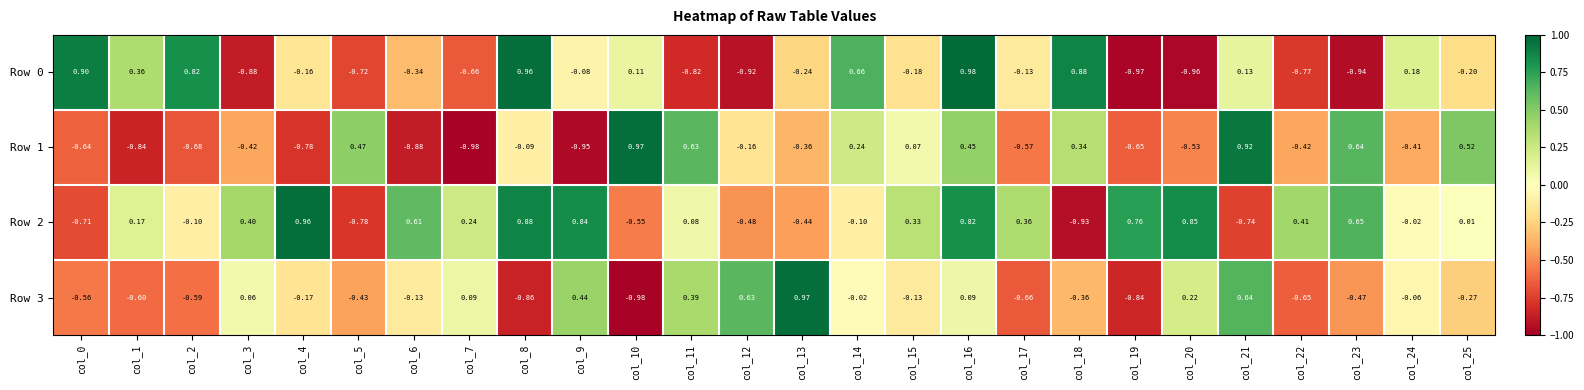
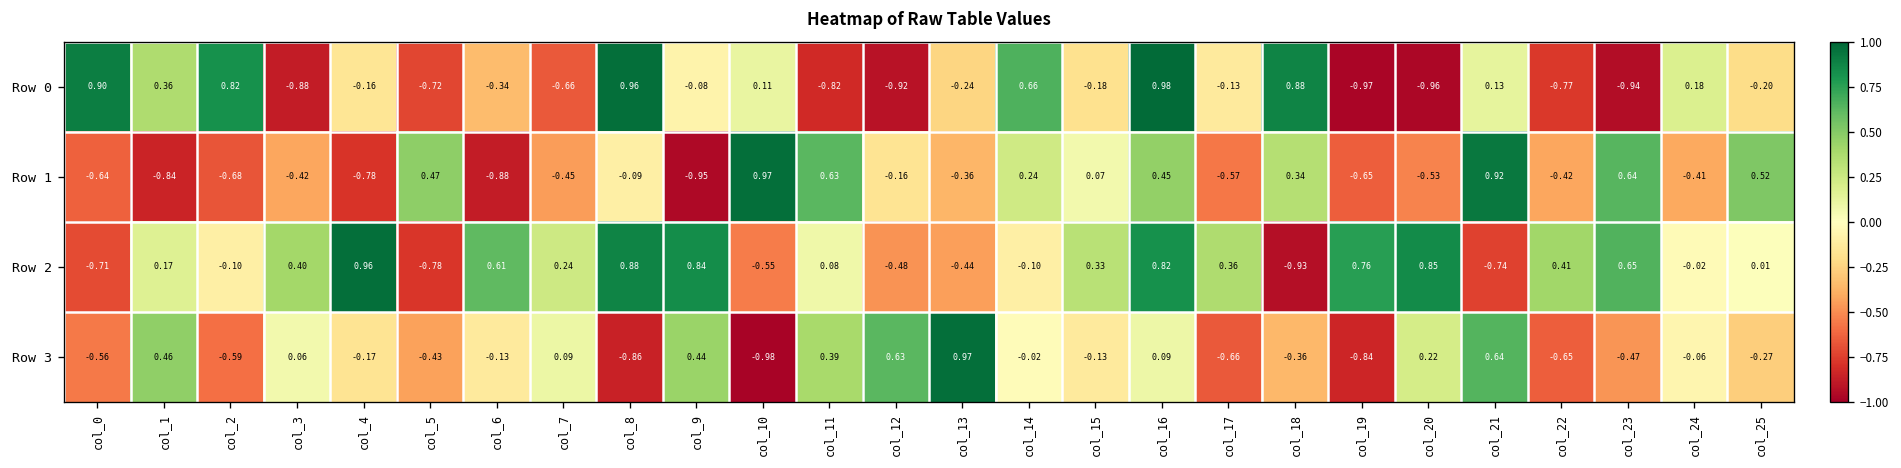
  {
    "Row 0": {
      "col_0": 0.90,
      "col_1": 0.36,
      "col_2": 0.82,
      "col_3": -0.88,
      "col_4": -0.16,
      "col_5": -0.72,
      "col_6": -0.34,
      "col_7": -0.66,
      "col_8": 0.96,
      "col_9": -0.08,
      "col_10": 0.11,
      "col_11": -0.82,
      "col_12": -0.92,
      "col_13": -0.24,
      "col_14": 0.66,
      "col_15": -0.18,
      "col_16": 0.98,
      "col_17": -0.13,
      "col_18": 0.88,
      "col_19": -0.97,
      "col_20": -0.96,
      "col_21": 0.13,
      "col_22": -0.77,
      "col_23": -0.94,
      "col_24": 0.18,
      "col_25": -0.20
    },
    "Row 1": {
      "col_0": -0.64,
      "col_1": -0.84,
      "col_2": -0.68,
      "col_3": -0.42,
      "col_4": -0.78,
      "col_5": 0.47,
      "col_6": -0.88,
-     "col_7": -0.98,
+     "col_7": -0.45,
      "col_8": -0.09,
      "col_9": -0.95,
      "col_10": 0.97,
      "col_11": 0.63,
      "col_12": -0.16,
      "col_13": -0.36,
      "col_14": 0.24,
      "col_15": 0.07,
      "col_16": 0.45,
      "col_17": -0.57,
      "col_18": 0.34,
      "col_19": -0.65,
      "col_20": -0.53,
      "col_21": 0.92,
      "col_22": -0.42,
      "col_23": 0.64,
      "col_24": -0.41,
      "col_25": 0.52
    },
    "Row 2": {
      "col_0": -0.71,
      "col_1": 0.17,
      "col_2": -0.10,
      "col_3": 0.40,
      "col_4": 0.96,
      "col_5": -0.78,
      "col_6": 0.61,
      "col_7": 0.24,
      "col_8": 0.88,
      "col_9": 0.84,
      "col_10": -0.55,
      "col_11": 0.08,
      "col_12": -0.48,
      "col_13": -0.44,
      "col_14": -0.10,
      "col_15": 0.33,
      "col_16": 0.82,
      "col_17": 0.36,
      "col_18": -0.93,
      "col_19": 0.76,
      "col_20": 0.85,
      "col_21": -0.74,
      "col_22": 0.41,
      "col_23": 0.65,
      "col_24": -0.02,
      "col_25": 0.01
    },
    "Row 3": {
      "col_0": -0.56,
-     "col_1": -0.60,
+     "col_1": 0.46,
      "col_2": -0.59,
      "col_3": 0.06,
      "col_4": -0.17,
      "col_5": -0.43,
      "col_6": -0.13,
      "col_7": 0.09,
      "col_8": -0.86,
      "col_9": 0.44,
      "col_10": -0.98,
      "col_11": 0.39,
      "col_12": 0.63,
      "col_13": 0.97,
      "col_14": -0.02,
      "col_15": -0.13,
      "col_16": 0.09,
      "col_17": -0.66,
      "col_18": -0.36,
      "col_19": -0.84,
      "col_20": 0.22,
      "col_21": 0.64,
      "col_22": -0.65,
      "col_23": -0.47,
      "col_24": -0.06,
      "col_25": -0.27
    }
  }
